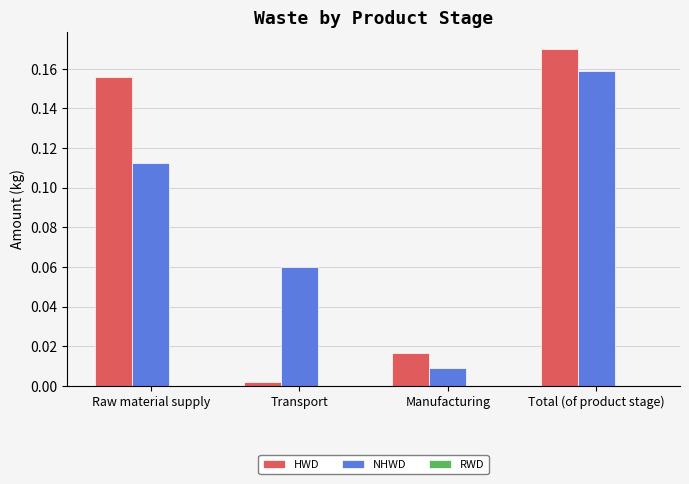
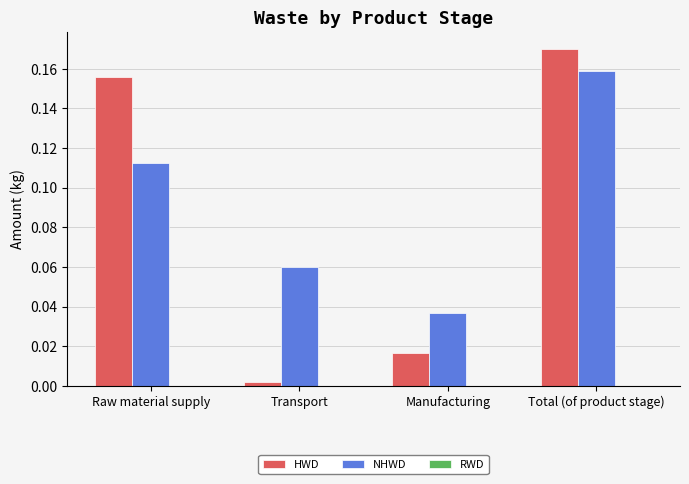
  {
    "HWD": {
      "Raw material supply": 0.156,
      "Transport": 0.002,
      "Manufacturing": 0.017,
      "Total (of product stage)": 0.170
    },
    "NHWD": {
      "Raw material supply": 0.112,
      "Transport": 0.060,
-     "Manufacturing": 0.009,
+     "Manufacturing": 0.037,
      "Total (of product stage)": 0.159
    }
  }
